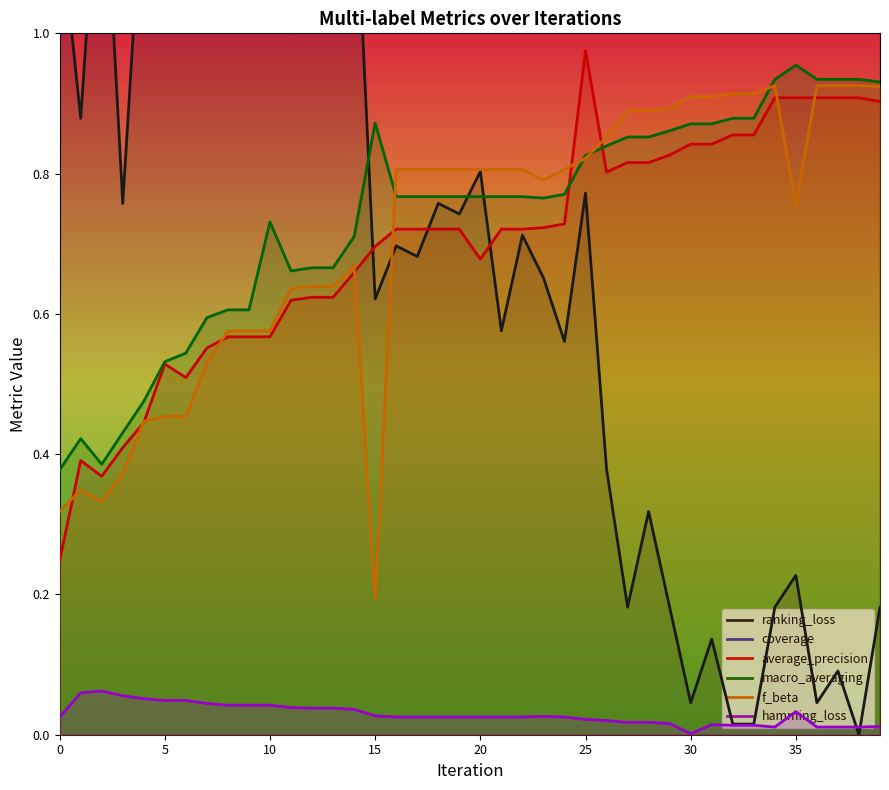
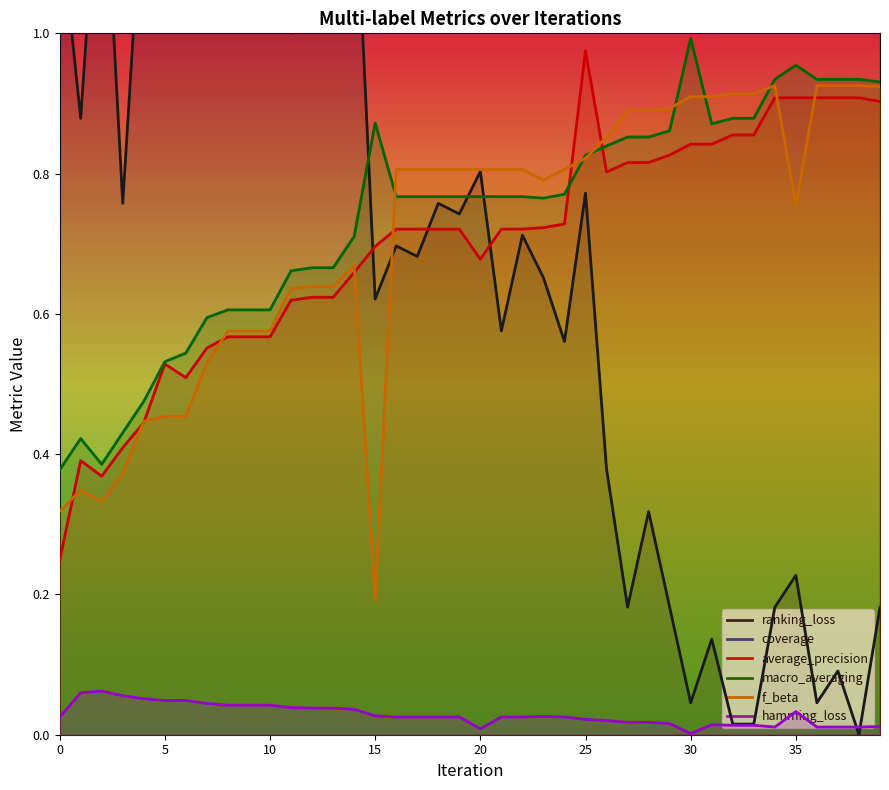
  {
    "ranking_loss": {
      "15": 0.62,
      "25": 0.77,
      "30": 0.05,
      "35": 0.23
    },
    "average_precision": {
      "0": 0.25,
      "10": 0.57,
      "15": 0.70,
      "20": 0.68,
      "25": 0.98,
      "30": 0.84,
      "35": 0.91
    },
    "macro_averaging": {
      "0": 0.38,
-     "10": 0.73,
+     "10": 0.61,
      "15": 0.87,
      "20": 0.77,
      "25": 0.83,
-     "30": 0.87,
+     "30": 0.99,
      "35": 0.95
    },
    "f_beta": {
      "0": 0.32,
      "5": 0.45,
      "10": 0.58,
      "15": 0.19,
      "25": 0.82,
      "30": 0.91,
      "35": 0.75
    },
    "hamming_loss": {
      "0": 0.02,
      "5": 0.05,
      "10": 0.04,
      "15": 0.03,
-     "20": 0.03,
+     "20": 0.01,
      "25": 0.02,
      "30": 0.00
    }
  }
